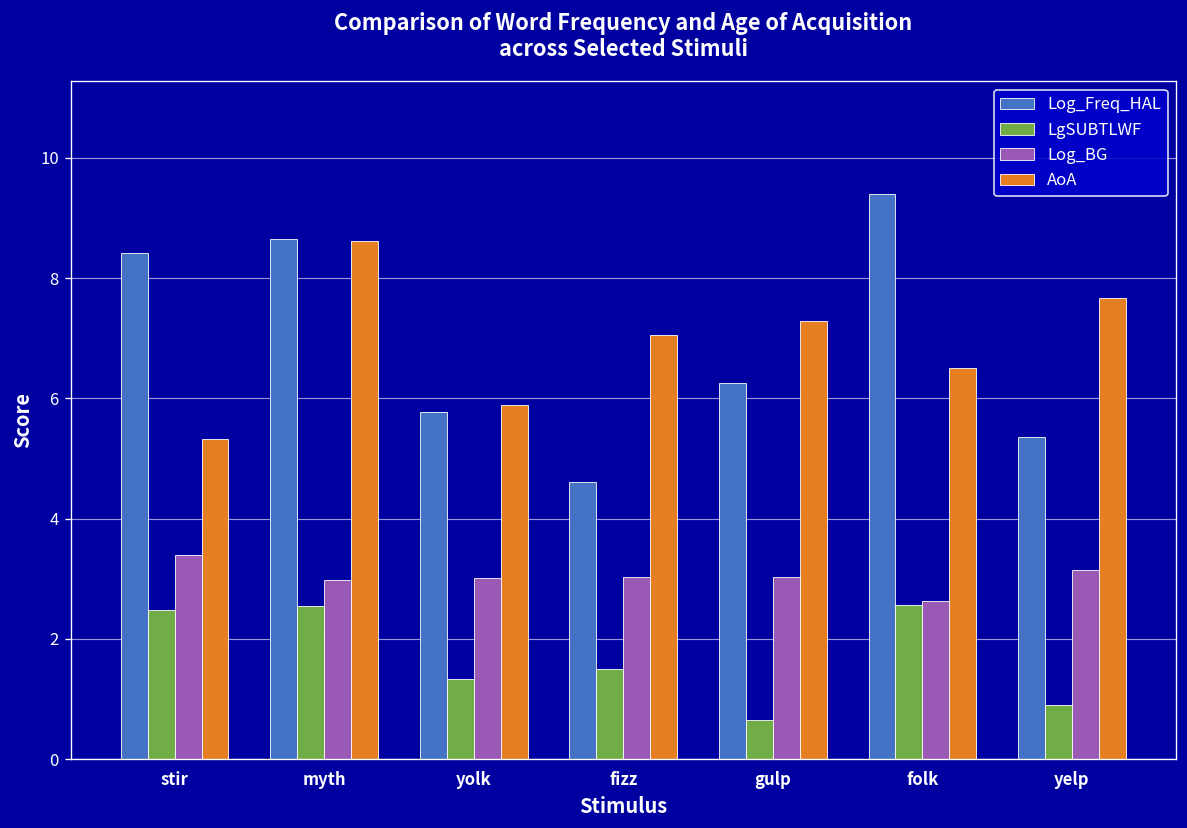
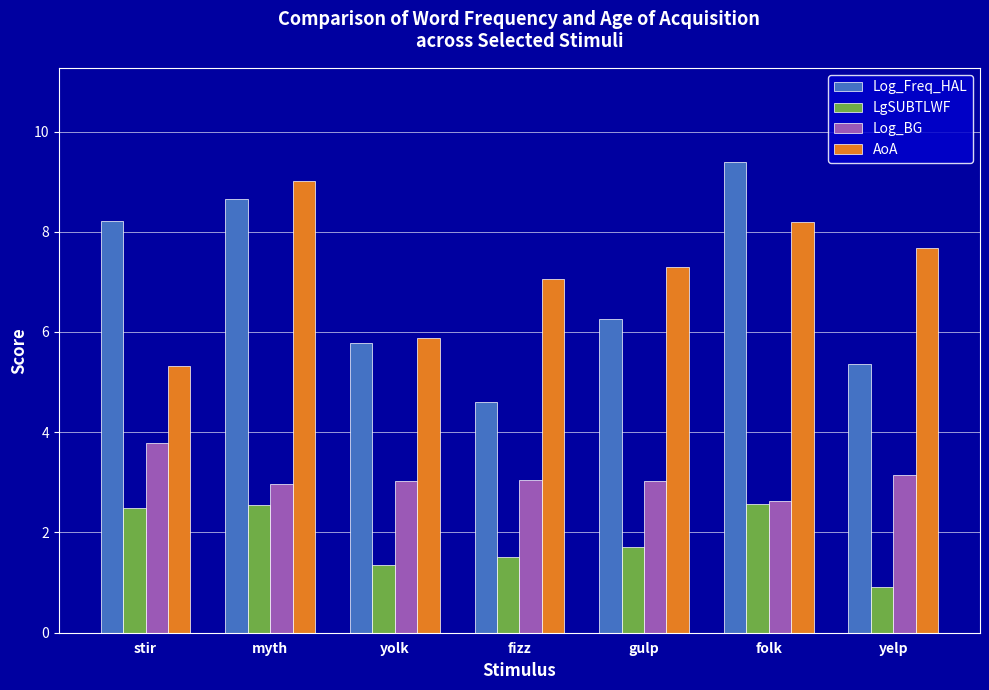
  {
    "Log_Freq_HAL": {
-     "stir": 8.4,
+     "stir": 8.2,
      "myth": 8.6,
      "yolk": 5.8,
      "fizz": 4.6,
      "gulp": 6.3,
      "folk": 9.4,
      "yelp": 5.4
    },
    "LgSUBTLWF": {
      "stir": 2.5,
      "myth": 2.5,
      "yolk": 1.3,
      "fizz": 1.5,
-     "gulp": 0.7,
+     "gulp": 1.7,
      "folk": 2.6,
      "yelp": 0.9
    },
    "Log_BG": {
-     "stir": 3.4,
+     "stir": 3.8,
      "myth": 3.0,
      "yolk": 3.0,
      "fizz": 3.0,
      "gulp": 3.0,
      "folk": 2.6,
      "yelp": 3.2
    },
    "AoA": {
      "stir": 5.3,
-     "myth": 8.6,
+     "myth": 9.0,
      "yolk": 5.9,
      "fizz": 7.1,
      "gulp": 7.3,
-     "folk": 6.5,
+     "folk": 8.2,
      "yelp": 7.7
    }
  }
